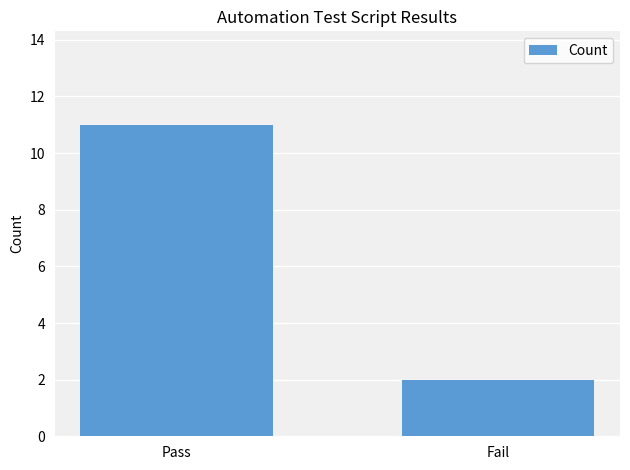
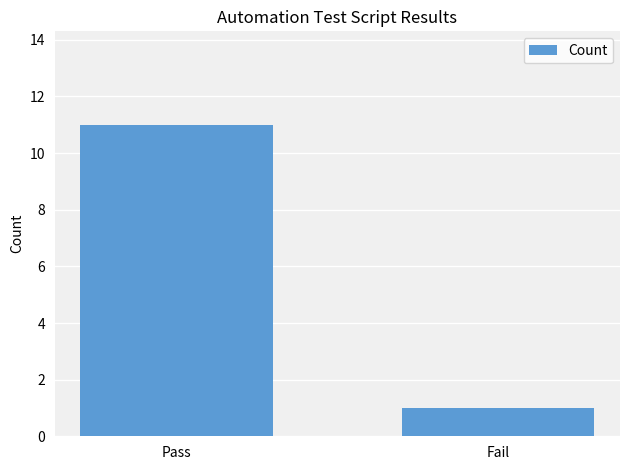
  {
    "Pass": 11,
-   "Fail": 2
+   "Fail": 1
  }
